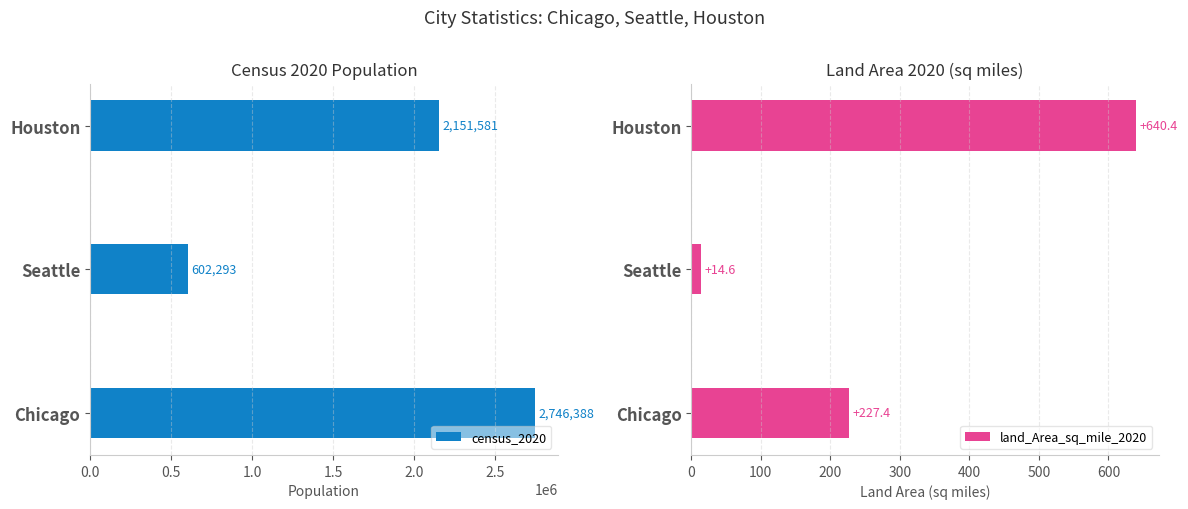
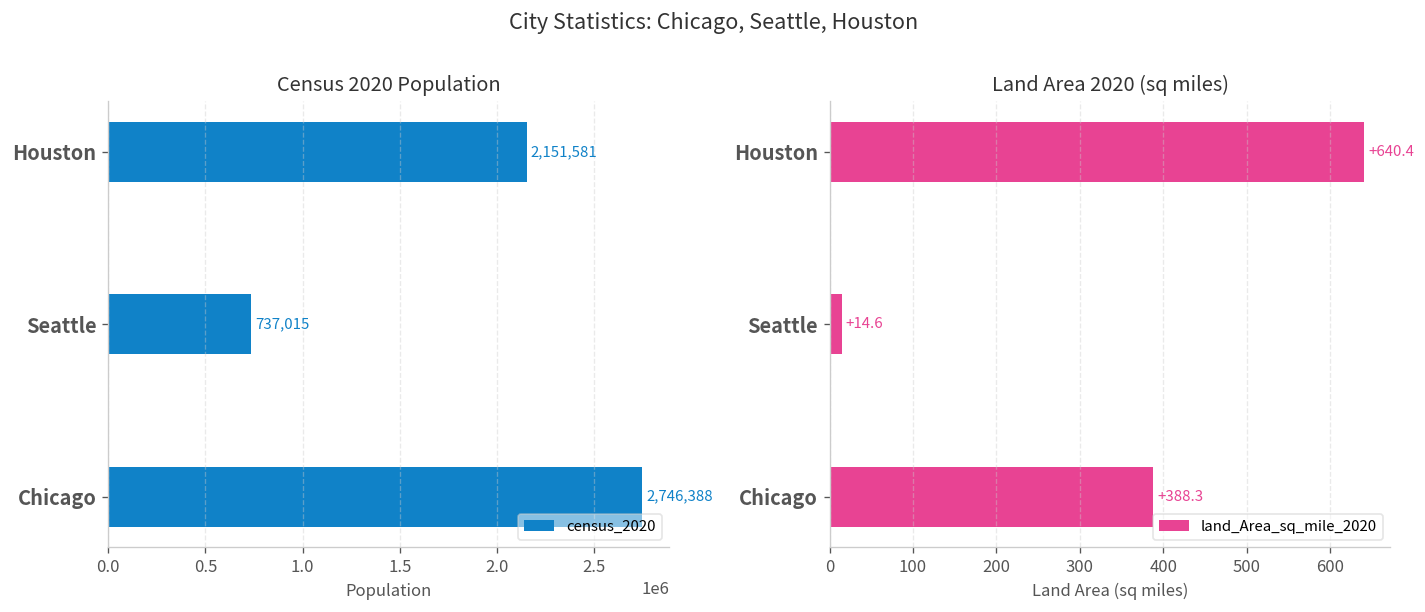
  {
    "Census 2020 Population": {
      "Houston": "2,151,581",
-     "Seattle": "602,293",
+     "Seattle": "737,015",
      "Chicago": "2,746,388"
    },
    "Land Area 2020 (sq miles)": {
      "Houston": "+640.4",
      "Seattle": "+14.6",
-     "Chicago": "+227.4"
+     "Chicago": "+388.3"
    }
  }
